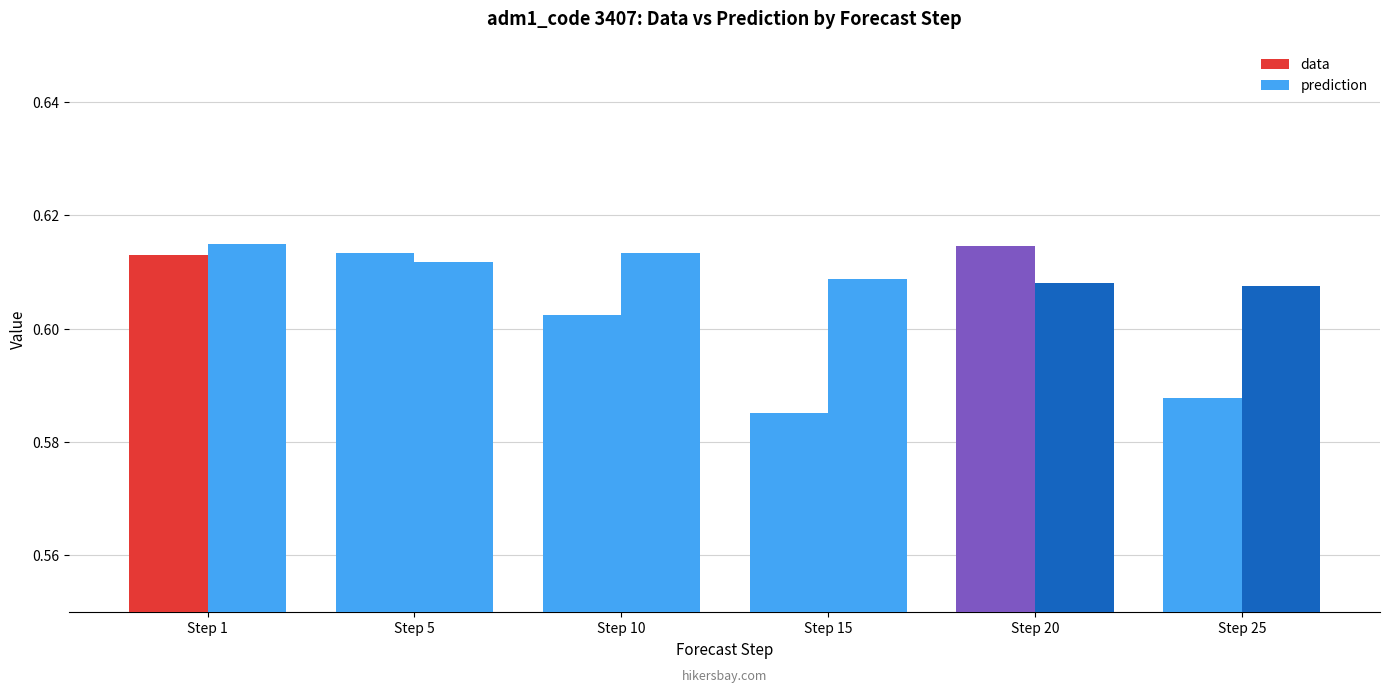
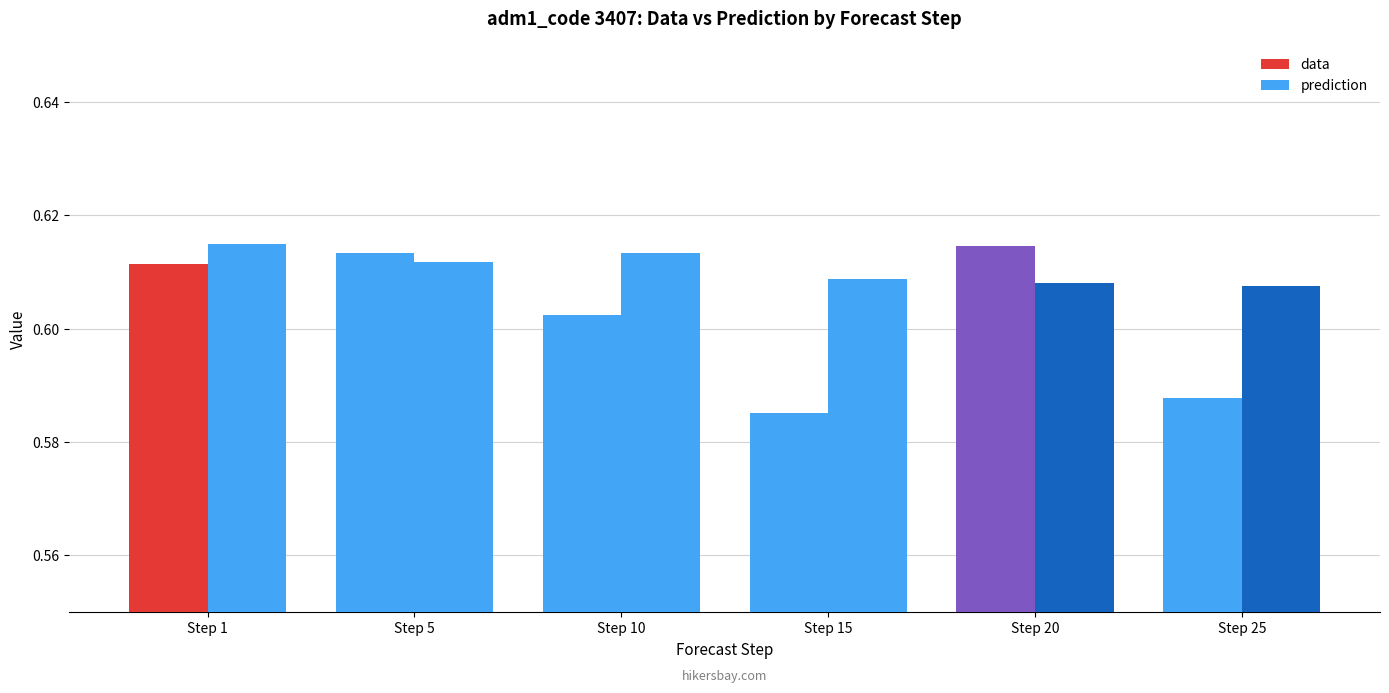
  {
    "data": {
-     "Step 1": 0.613
+     "Step 1": 0.612
    },
    "prediction": {
      "Step 1": 0.615,
      "Step 5": 0.612,
      "Step 10": 0.613,
      "Step 15": 0.609,
      "Step 20": 0.608,
      "Step 25": 0.608
    }
  }
